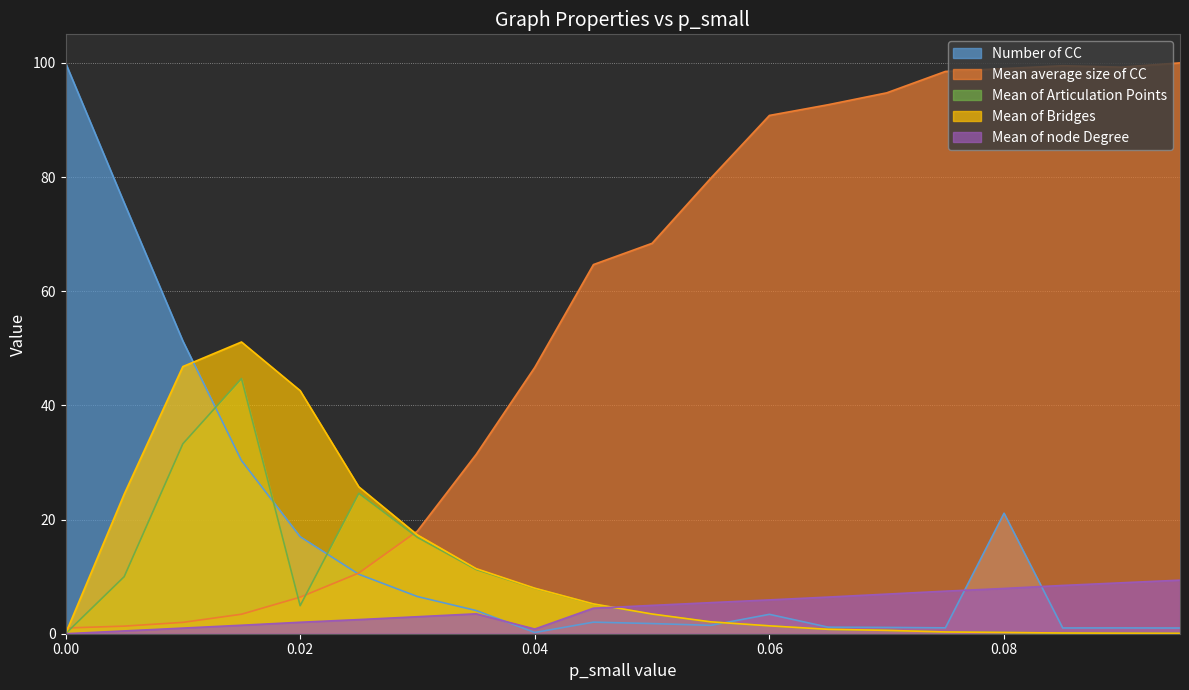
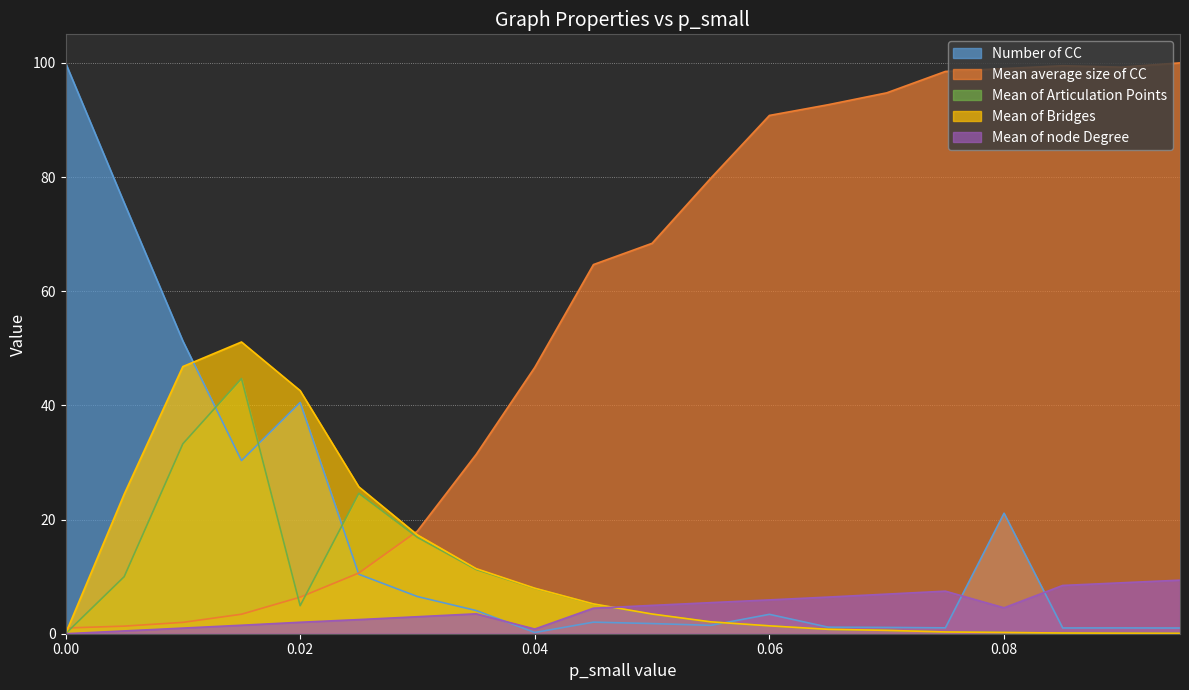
  {
    "Number of CC": {
      "0.00": 100,
-     "0.02": 17,
+     "0.02": 41,
      "0.04": 0,
      "0.06": 3,
      "0.08": 21
    },
    "Mean average size of CC": {
      "0.00": 1,
      "0.02": 6,
      "0.04": 47,
      "0.06": 91
    },
    "Mean of Articulation Points": {
      "0.02": 5
    },
    "Mean of Bridges": {
      "0.02": 43
    },
    "Mean of node Degree": {
      "0.02": 2,
      "0.04": 1,
      "0.06": 6,
-     "0.08": 8
+     "0.08": 5
    }
  }
